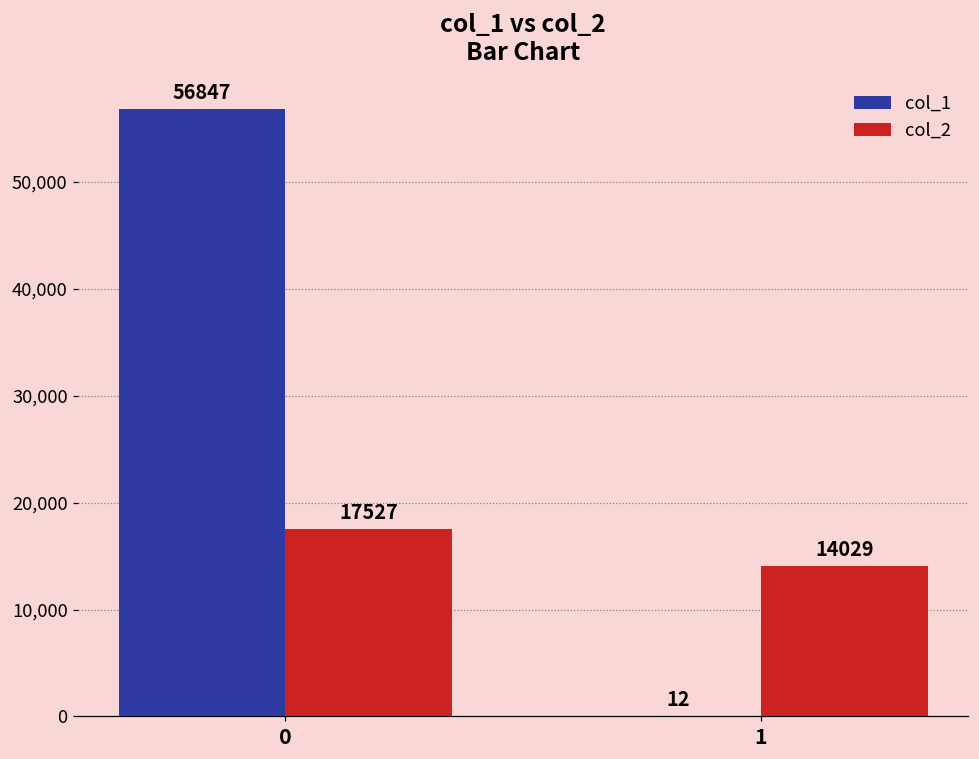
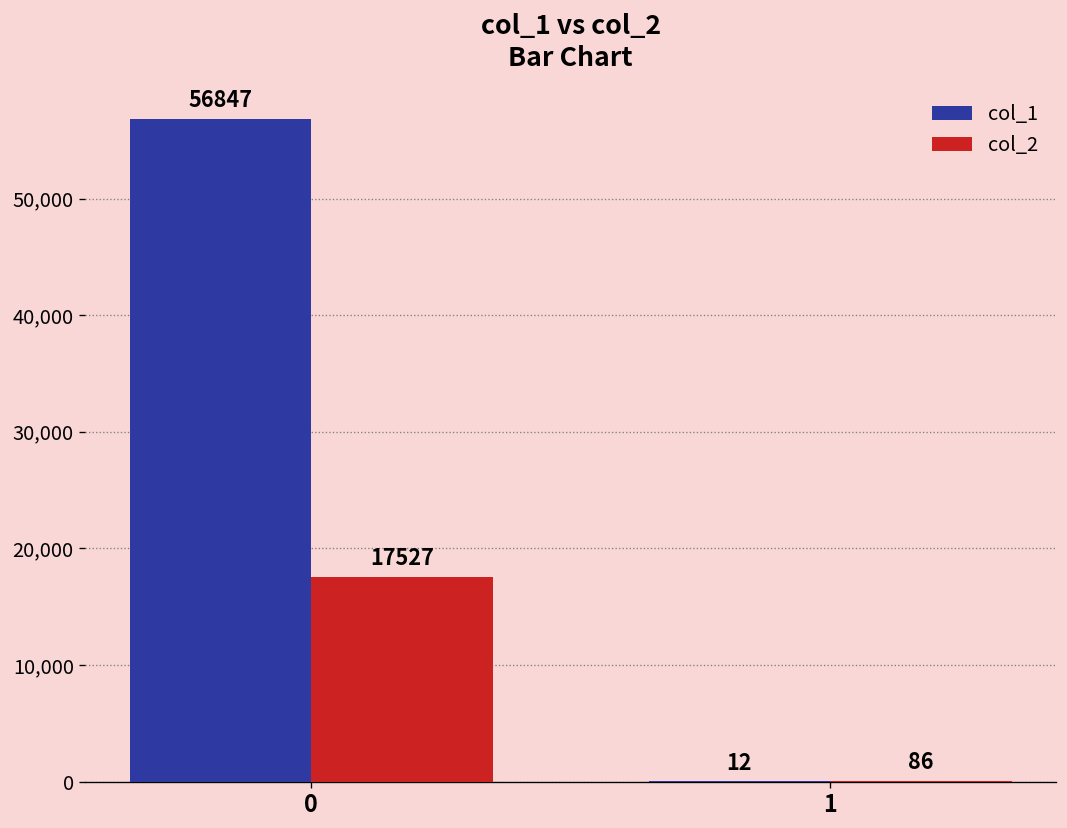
  {
    "col_1": {
      "0": 56847,
      "1": 12
    },
    "col_2": {
      "0": 17527,
-     "1": 14029
+     "1": 86
    }
  }
